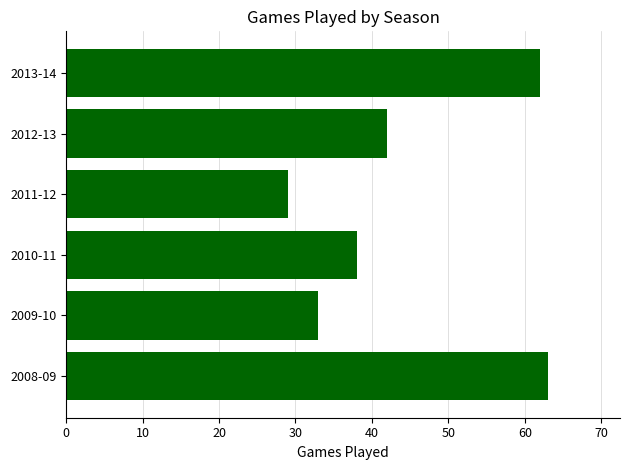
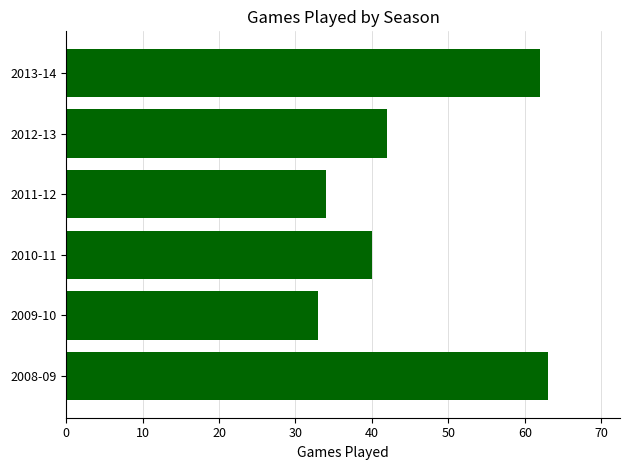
  {
    "2013-14": 62,
    "2012-13": 42,
-   "2011-12": 29,
-   "2010-11": 38,
+   "2011-12": 34,
+   "2010-11": 40,
    "2009-10": 33,
    "2008-09": 63
  }
